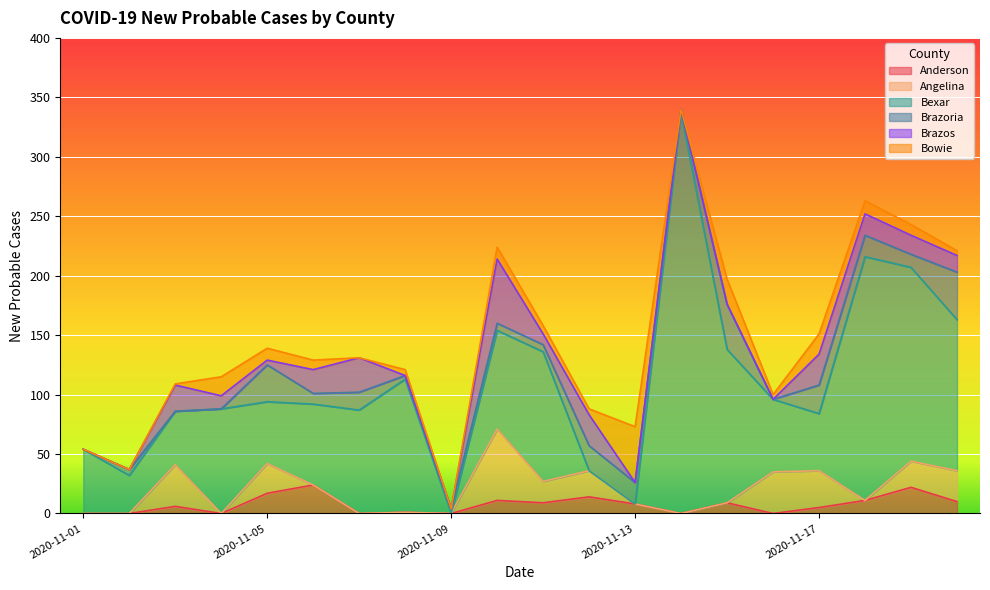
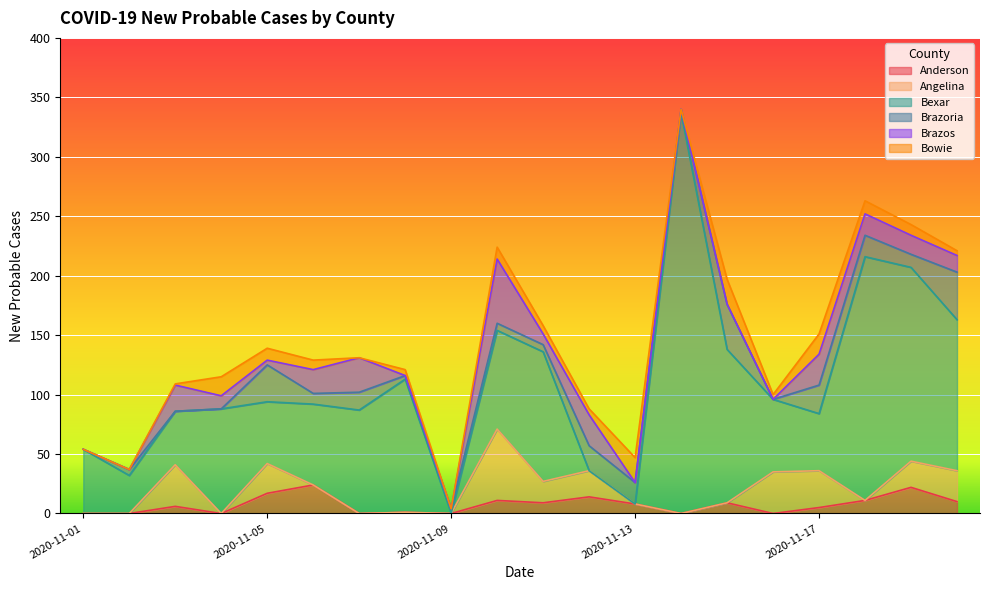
  {
    "Anderson": {
      "2020-11-05": 17,
      "2020-11-17": 5
    },
    "Angelina": {
      "2020-11-05": 25,
      "2020-11-17": 31
    },
    "Brazos": {
      "2020-11-05": 4,
      "2020-11-17": 26
    },
    "Bowie": {
      "2020-11-05": 10,
-     "2020-11-13": 47,
+     "2020-11-13": 21,
      "2020-11-17": 17
    }
  }
